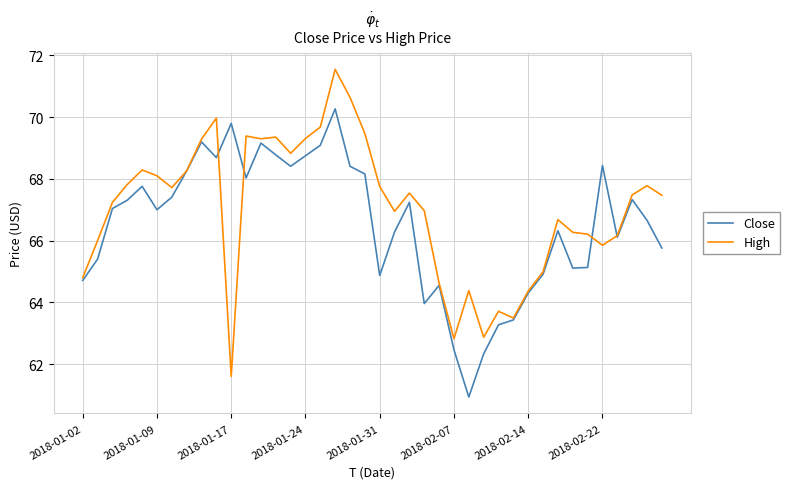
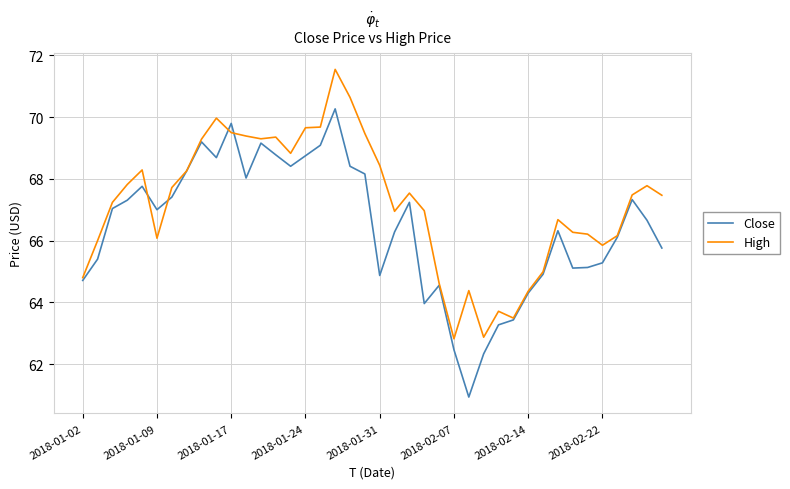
  {
    "Close": {
      "2018-01-02": 64.7,
      "2018-01-09": 67.0,
      "2018-01-17": 69.8,
      "2018-01-24": 68.8,
      "2018-01-31": 64.9,
      "2018-02-07": 62.5,
-     "2018-02-22": 68.4
+     "2018-02-22": 65.3
    },
    "High": {
      "2018-01-02": 64.8,
-     "2018-01-09": 68.1,
-     "2018-01-17": 61.6,
-     "2018-01-24": 69.3,
-     "2018-01-31": 67.8,
+     "2018-01-09": 66.1,
+     "2018-01-17": 69.5,
+     "2018-01-24": 69.7,
+     "2018-01-31": 68.4,
      "2018-02-07": 62.8,
      "2018-02-22": 65.8
    }
  }
